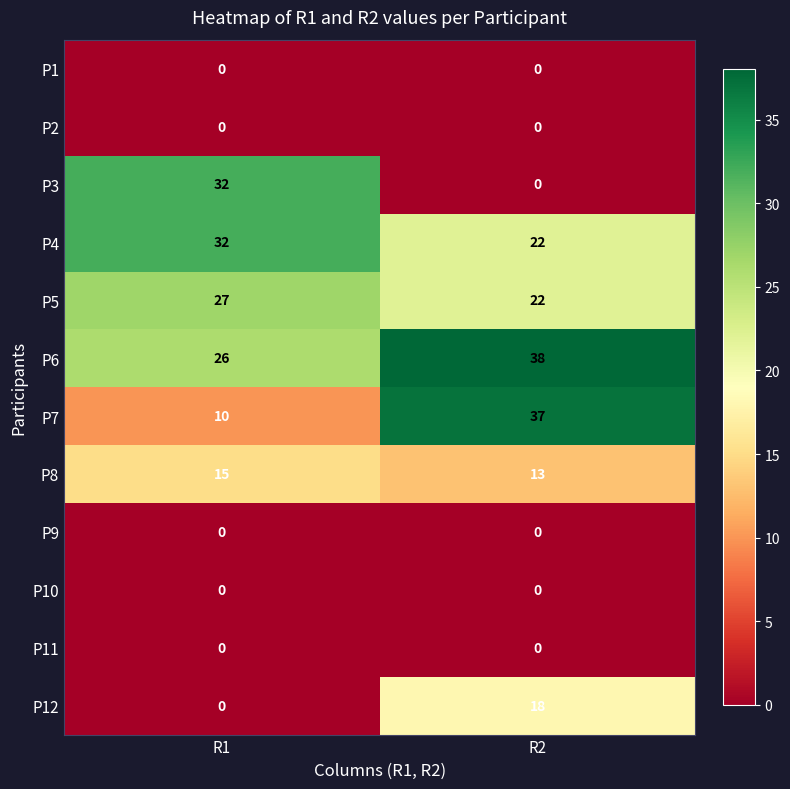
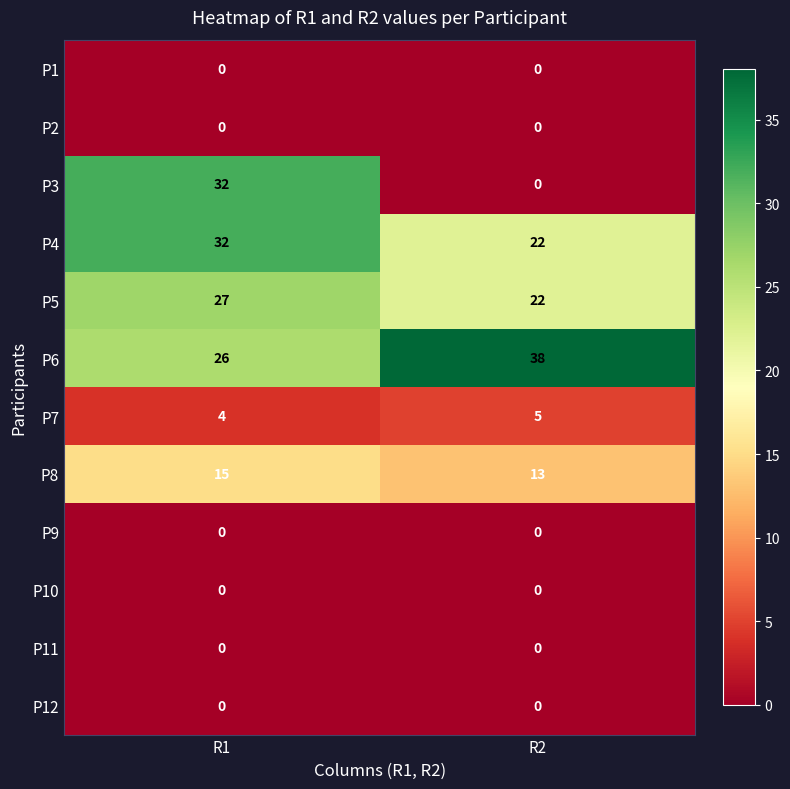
  {
    "P1": {
      "R1": 0,
      "R2": 0
    },
    "P2": {
      "R1": 0,
      "R2": 0
    },
    "P3": {
      "R1": 32,
      "R2": 0
    },
    "P4": {
      "R1": 32,
      "R2": 22
    },
    "P5": {
      "R1": 27,
      "R2": 22
    },
    "P6": {
      "R1": 26,
      "R2": 38
    },
    "P7": {
-     "R1": 10,
-     "R2": 37
+     "R1": 4,
+     "R2": 5
    },
    "P8": {
      "R1": 15,
      "R2": 13
    },
    "P9": {
      "R1": 0,
      "R2": 0
    },
    "P10": {
      "R1": 0,
      "R2": 0
    },
    "P11": {
      "R1": 0,
      "R2": 0
    },
    "P12": {
      "R1": 0,
-     "R2": 18
+     "R2": 0
    }
  }
